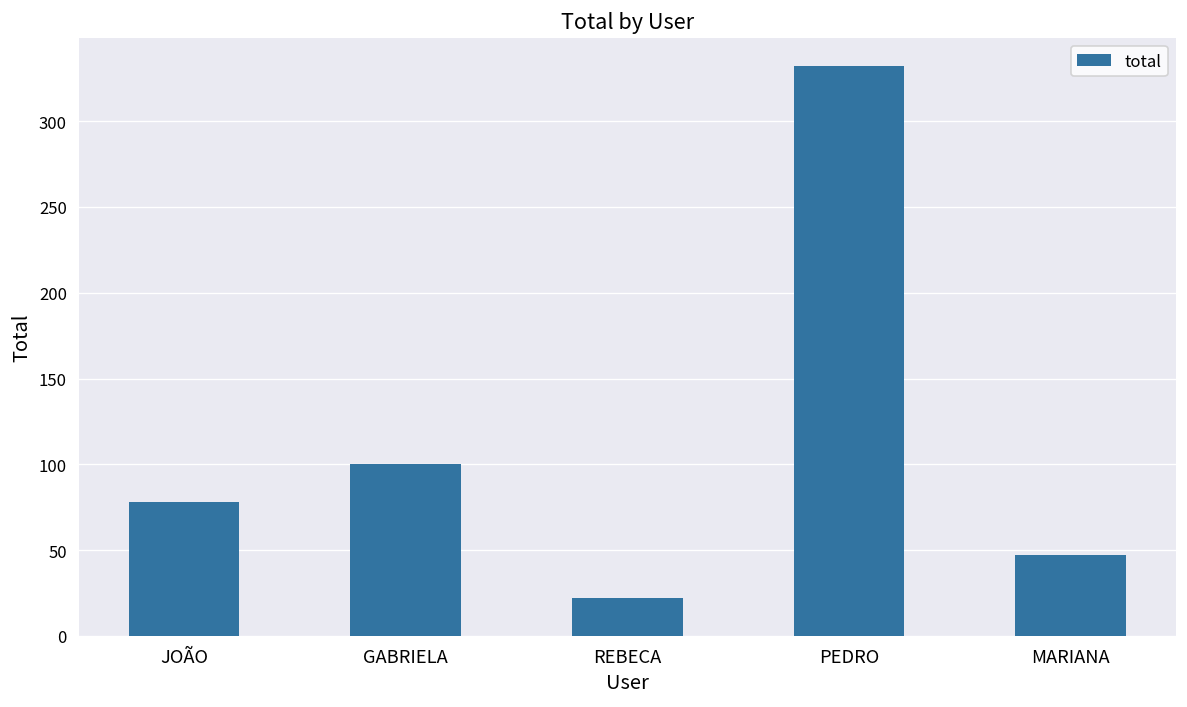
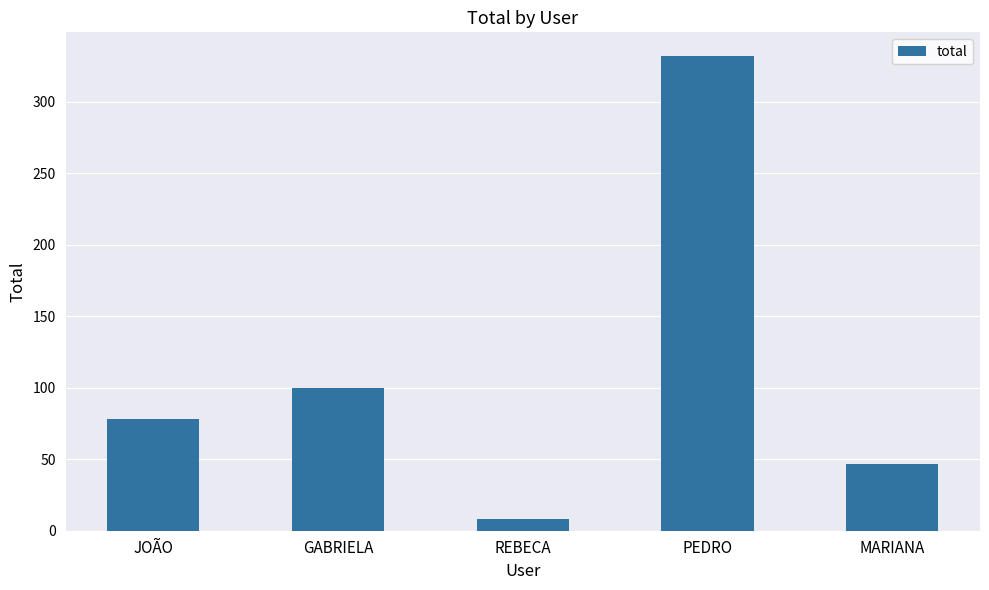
  {
    "JOÃO": 78,
    "GABRIELA": 100,
-   "REBECA": 22,
+   "REBECA": 8,
    "PEDRO": 332,
    "MARIANA": 47
  }
